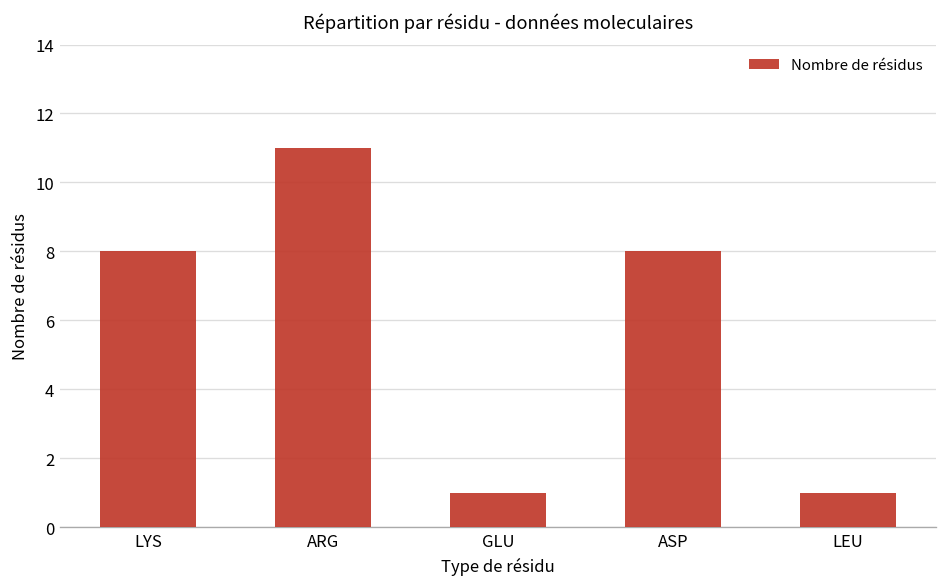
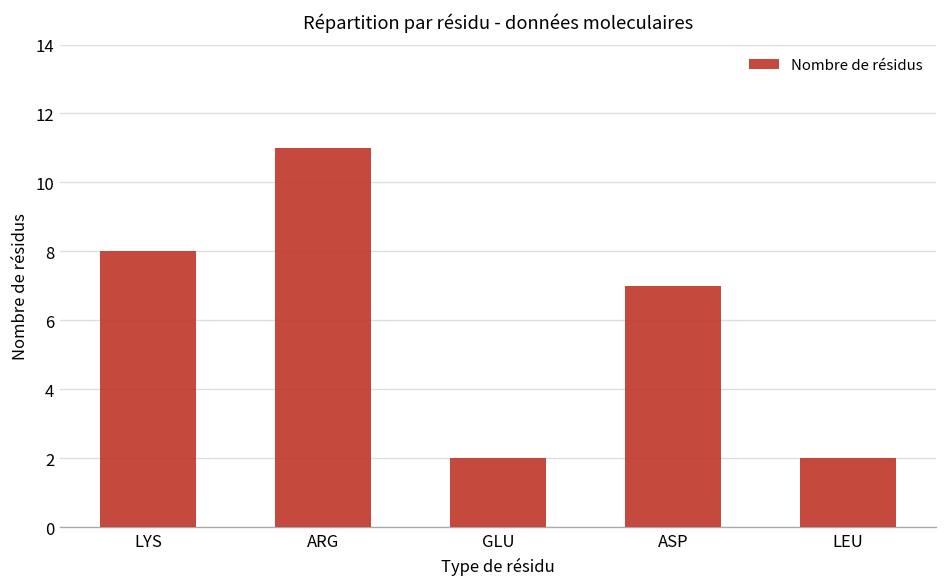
  {
    "LYS": 8,
    "ARG": 11,
-   "GLU": 1,
-   "ASP": 8,
-   "LEU": 1
+   "GLU": 2,
+   "ASP": 7,
+   "LEU": 2
  }
